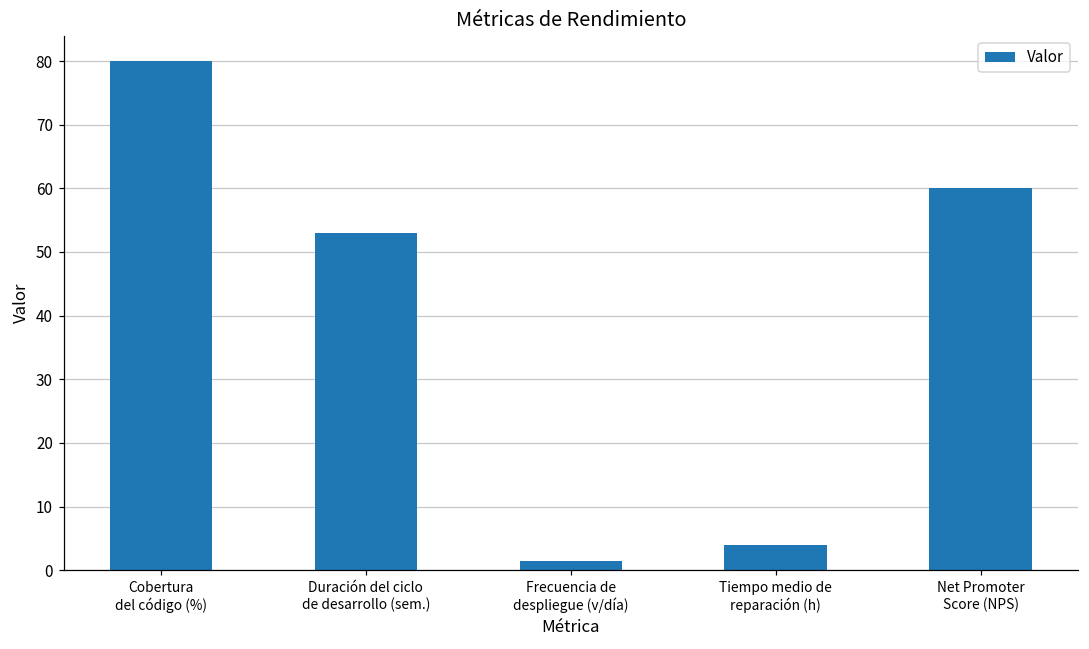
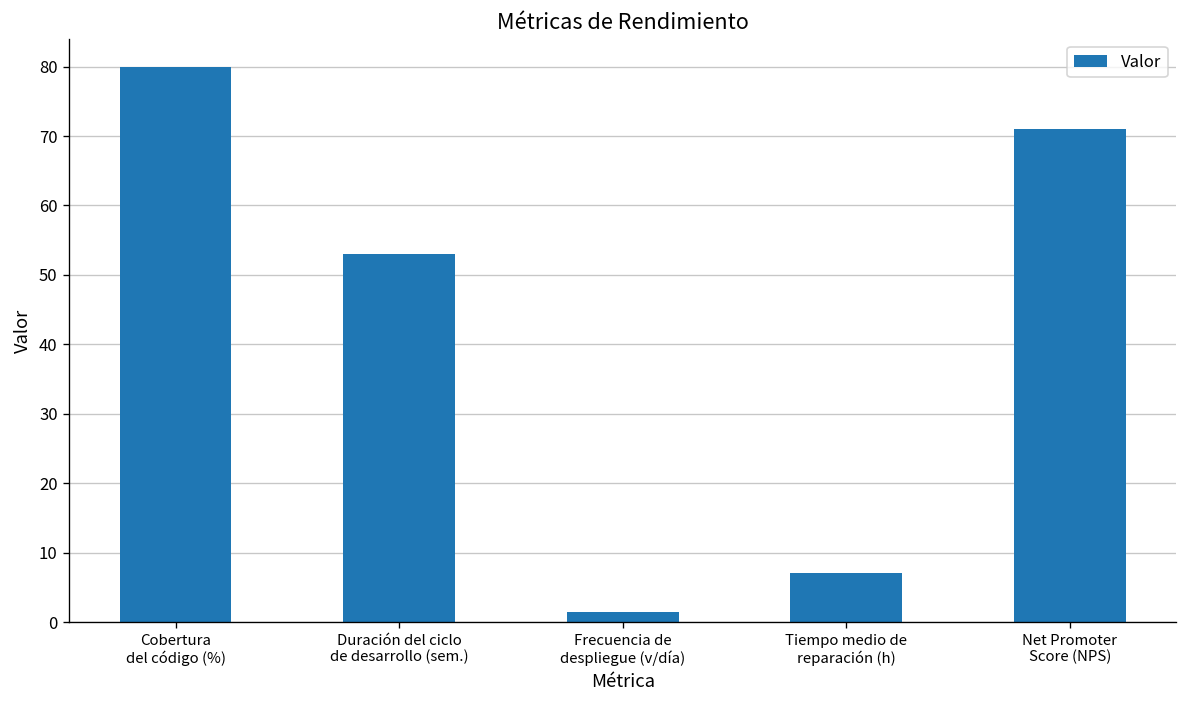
  {
    "Cobertura del código (%)": 80,
    "Duración del ciclo de desarrollo (sem.)": 53,
    "Frecuencia de despliegue (v/día)": 2,
-   "Tiempo medio de reparación (h)": 4,
-   "Net Promoter Score (NPS)": 60
+   "Tiempo medio de reparación (h)": 7,
+   "Net Promoter Score (NPS)": 71
  }
